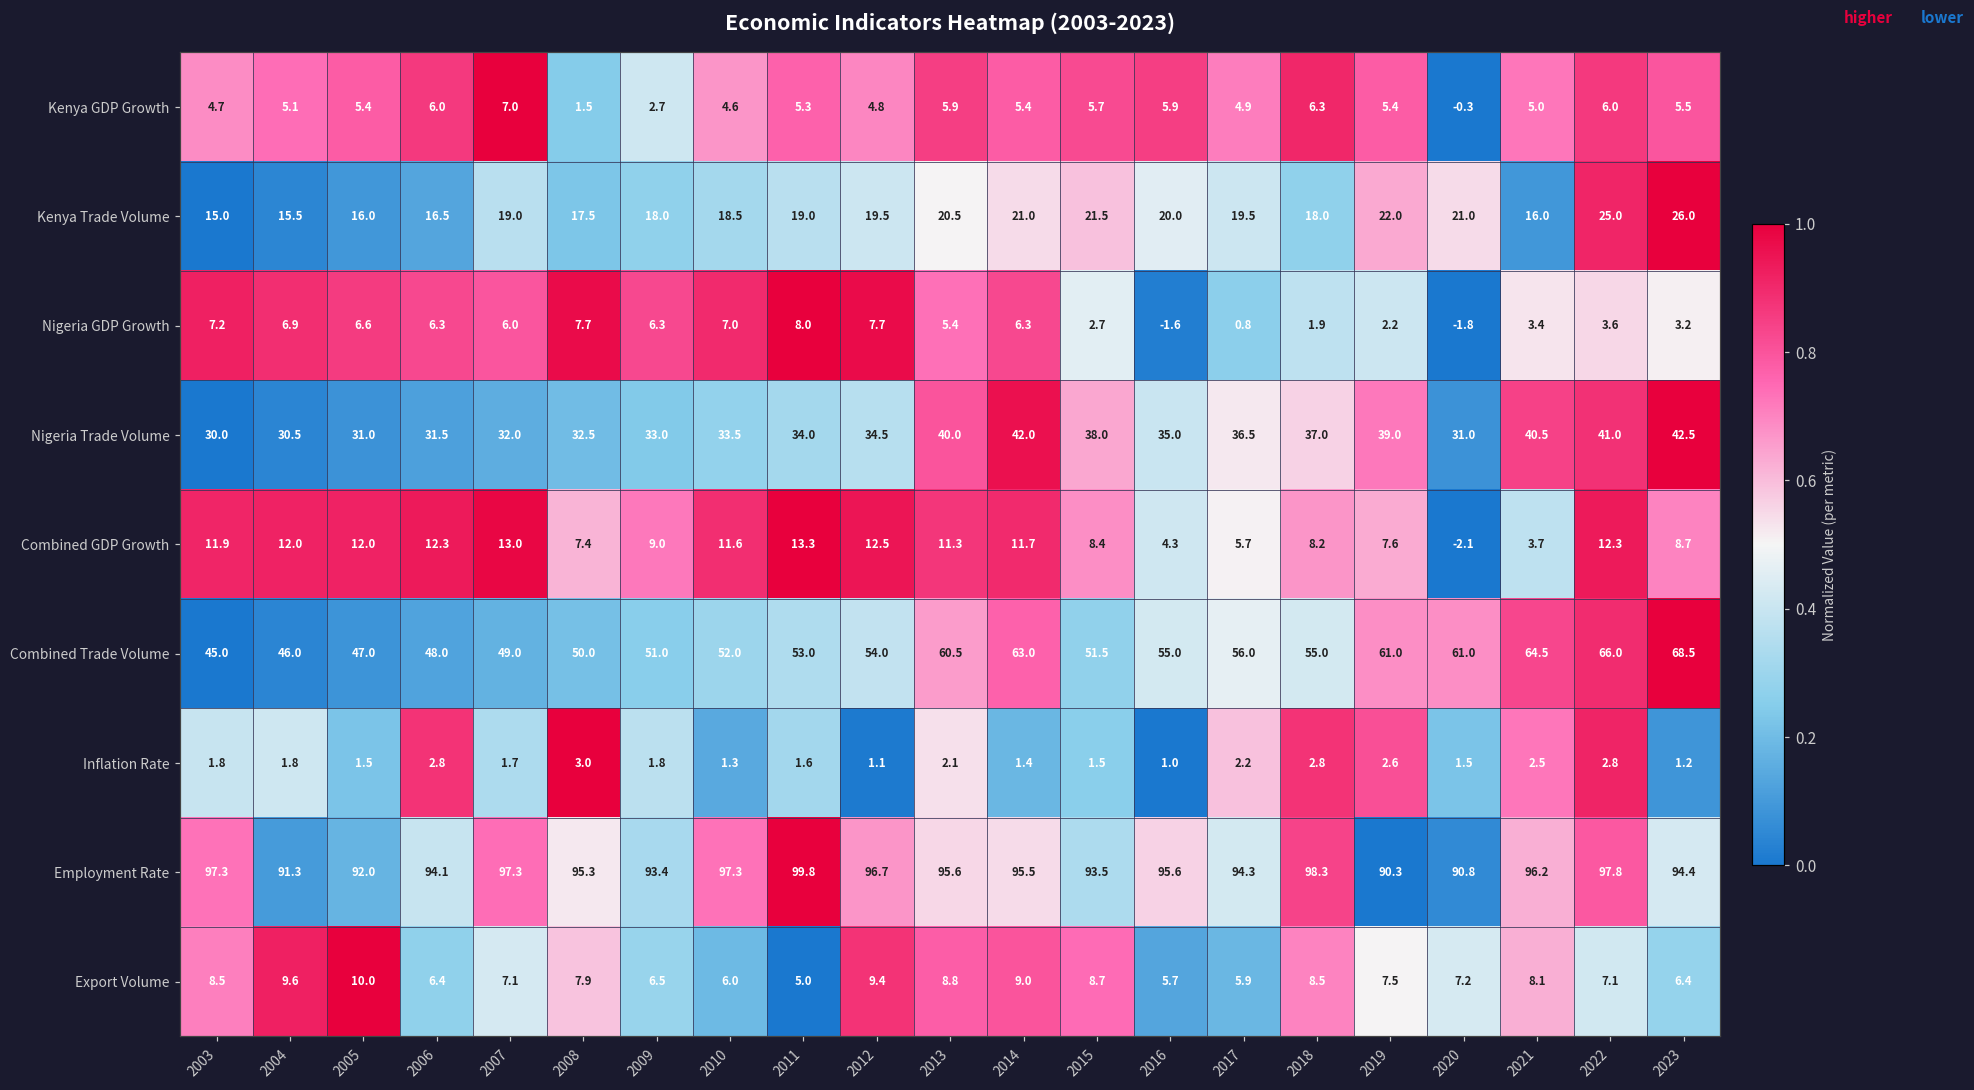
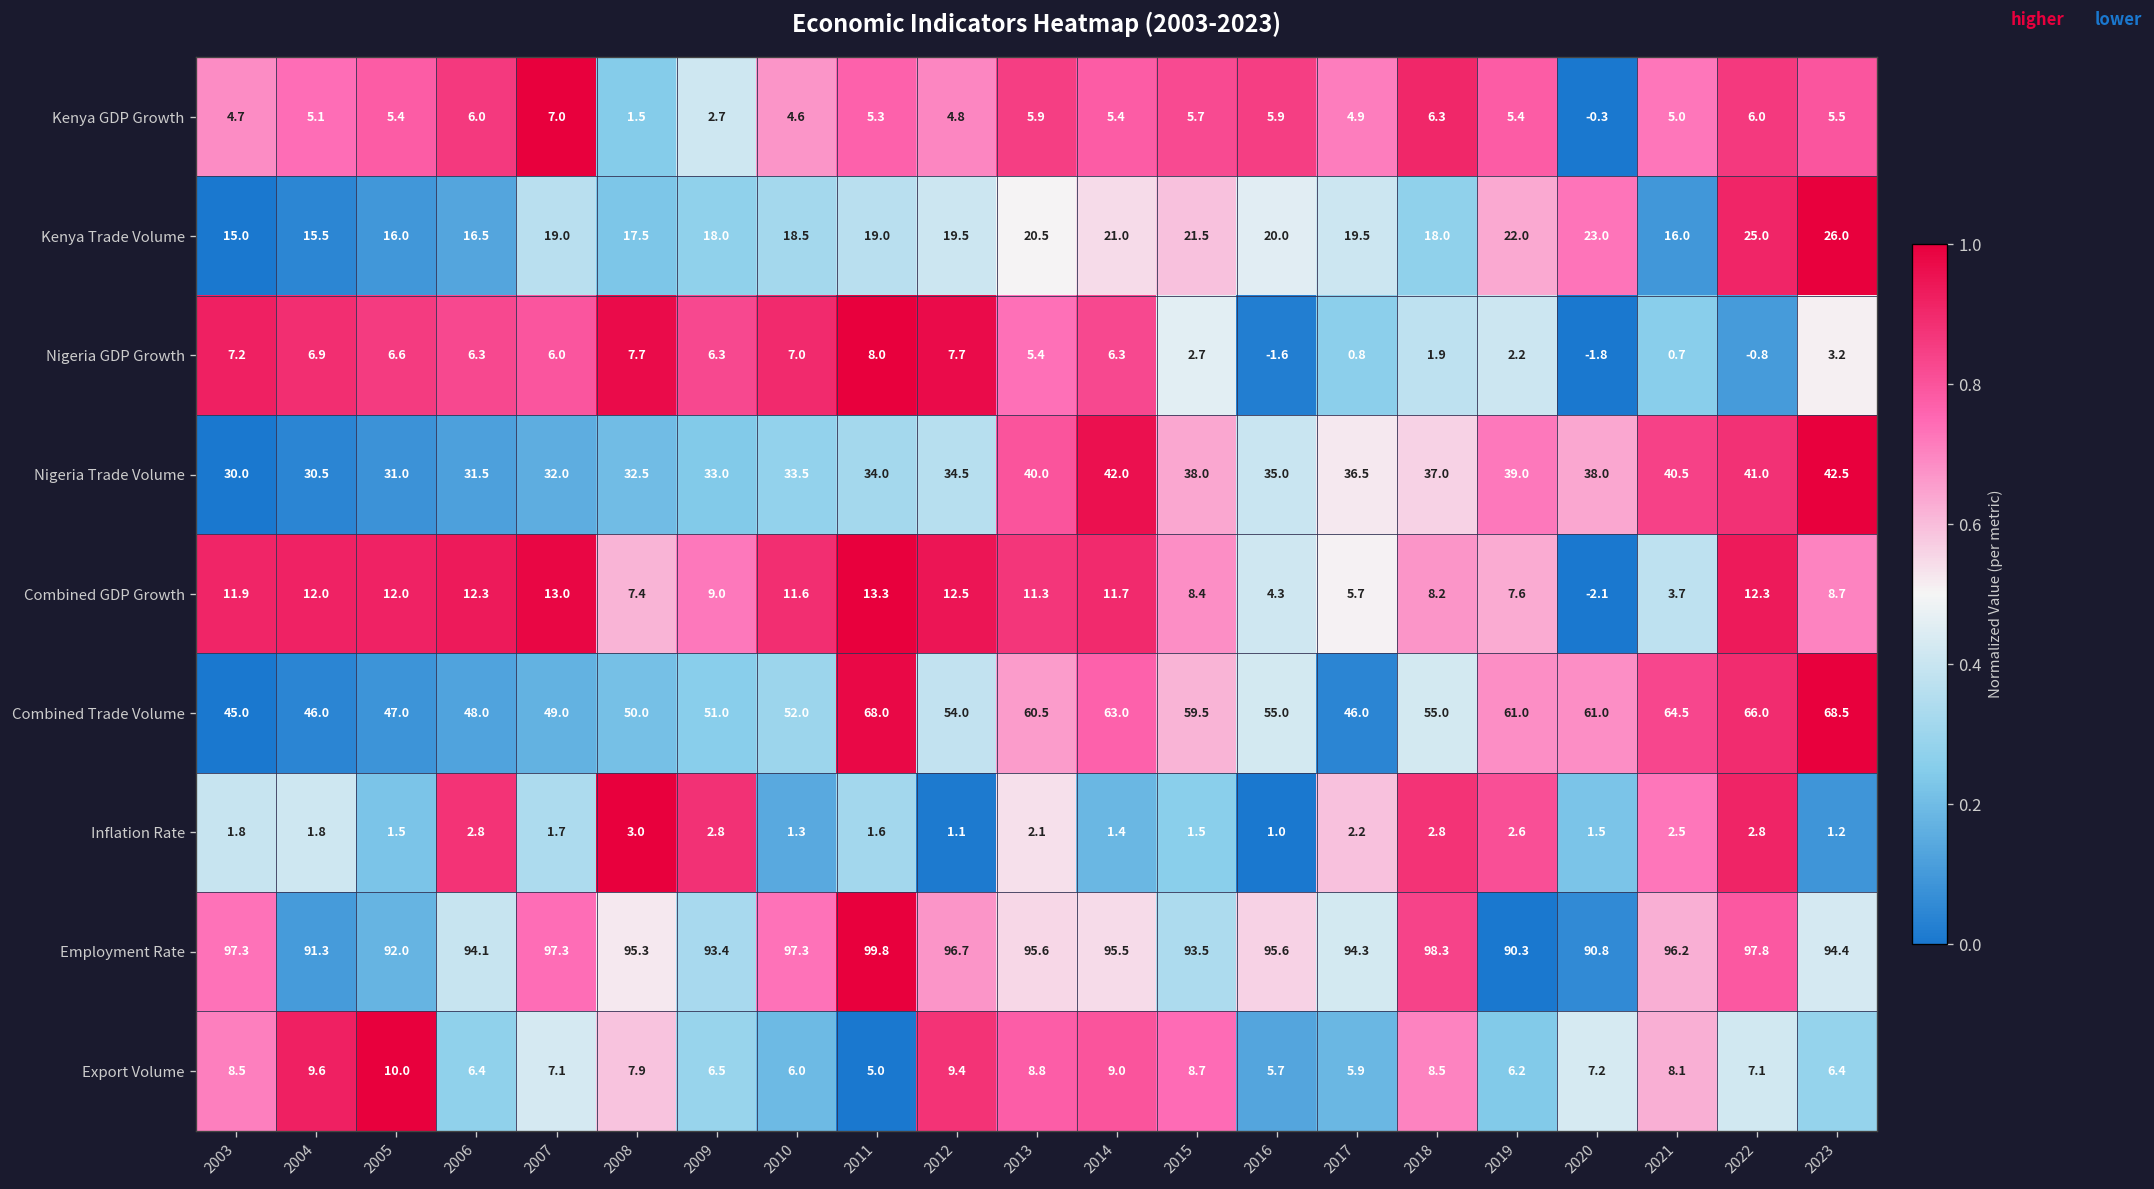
  {
    "Kenya GDP Growth": {
      "2003": 4.7,
      "2004": 5.1,
      "2005": 5.4,
      "2006": 6.0,
      "2007": 7.0,
      "2008": 1.5,
      "2009": 2.7,
      "2010": 4.6,
      "2011": 5.3,
      "2012": 4.8,
      "2013": 5.9,
      "2014": 5.4,
      "2015": 5.7,
      "2016": 5.9,
      "2017": 4.9,
      "2018": 6.3,
      "2019": 5.4,
      "2020": -0.3,
      "2021": 5.0,
      "2022": 6.0,
      "2023": 5.5
    },
    "Kenya Trade Volume": {
      "2003": 15.0,
      "2004": 15.5,
      "2005": 16.0,
      "2006": 16.5,
      "2007": 19.0,
      "2008": 17.5,
      "2009": 18.0,
      "2010": 18.5,
      "2011": 19.0,
      "2012": 19.5,
      "2013": 20.5,
      "2014": 21.0,
      "2015": 21.5,
      "2016": 20.0,
      "2017": 19.5,
      "2018": 18.0,
      "2019": 22.0,
-     "2020": 21.0,
+     "2020": 23.0,
      "2021": 16.0,
      "2022": 25.0,
      "2023": 26.0
    },
    "Nigeria GDP Growth": {
      "2003": 7.2,
      "2004": 6.9,
      "2005": 6.6,
      "2006": 6.3,
      "2007": 6.0,
      "2008": 7.7,
      "2009": 6.3,
      "2010": 7.0,
      "2011": 8.0,
      "2012": 7.7,
      "2013": 5.4,
      "2014": 6.3,
      "2015": 2.7,
      "2016": -1.6,
      "2017": 0.8,
      "2018": 1.9,
      "2019": 2.2,
      "2020": -1.8,
-     "2021": 3.4,
-     "2022": 3.6,
+     "2021": 0.7,
+     "2022": -0.8,
      "2023": 3.2
    },
    "Nigeria Trade Volume": {
      "2003": 30.0,
      "2004": 30.5,
      "2005": 31.0,
      "2006": 31.5,
      "2007": 32.0,
      "2008": 32.5,
      "2009": 33.0,
      "2010": 33.5,
      "2011": 34.0,
      "2012": 34.5,
      "2013": 40.0,
      "2014": 42.0,
      "2015": 38.0,
      "2016": 35.0,
      "2017": 36.5,
      "2018": 37.0,
      "2019": 39.0,
-     "2020": 31.0,
+     "2020": 38.0,
      "2021": 40.5,
      "2022": 41.0,
      "2023": 42.5
    },
    "Combined GDP Growth": {
      "2003": 11.9,
      "2004": 12.0,
      "2005": 12.0,
      "2006": 12.3,
      "2007": 13.0,
      "2008": 7.4,
      "2009": 9.0,
      "2010": 11.6,
      "2011": 13.3,
      "2012": 12.5,
      "2013": 11.3,
      "2014": 11.7,
      "2015": 8.4,
      "2016": 4.3,
      "2017": 5.7,
      "2018": 8.2,
      "2019": 7.6,
      "2020": -2.1,
      "2021": 3.7,
      "2022": 12.3,
      "2023": 8.7
    },
    "Combined Trade Volume": {
      "2003": 45.0,
      "2004": 46.0,
      "2005": 47.0,
      "2006": 48.0,
      "2007": 49.0,
      "2008": 50.0,
      "2009": 51.0,
      "2010": 52.0,
-     "2011": 53.0,
+     "2011": 68.0,
      "2012": 54.0,
      "2013": 60.5,
      "2014": 63.0,
-     "2015": 51.5,
+     "2015": 59.5,
      "2016": 55.0,
-     "2017": 56.0,
+     "2017": 46.0,
      "2018": 55.0,
      "2019": 61.0,
      "2020": 61.0,
      "2021": 64.5,
      "2022": 66.0,
      "2023": 68.5
    },
    "Inflation Rate": {
      "2003": 1.8,
      "2004": 1.8,
      "2005": 1.5,
      "2006": 2.8,
      "2007": 1.7,
      "2008": 3.0,
-     "2009": 1.8,
+     "2009": 2.8,
      "2010": 1.3,
      "2011": 1.6,
      "2012": 1.1,
      "2013": 2.1,
      "2014": 1.4,
      "2015": 1.5,
      "2016": 1.0,
      "2017": 2.2,
      "2018": 2.8,
      "2019": 2.6,
      "2020": 1.5,
      "2021": 2.5,
      "2022": 2.8,
      "2023": 1.2
    },
    "Employment Rate": {
      "2003": 97.3,
      "2004": 91.3,
      "2005": 92.0,
      "2006": 94.1,
      "2007": 97.3,
      "2008": 95.3,
      "2009": 93.4,
      "2010": 97.3,
      "2011": 99.8,
      "2012": 96.7,
      "2013": 95.6,
      "2014": 95.5,
      "2015": 93.5,
      "2016": 95.6,
      "2017": 94.3,
      "2018": 98.3,
      "2019": 90.3,
      "2020": 90.8,
      "2021": 96.2,
      "2022": 97.8,
      "2023": 94.4
    },
    "Export Volume": {
      "2003": 8.5,
      "2004": 9.6,
      "2005": 10.0,
      "2006": 6.4,
      "2007": 7.1,
      "2008": 7.9,
      "2009": 6.5,
      "2010": 6.0,
      "2011": 5.0,
      "2012": 9.4,
      "2013": 8.8,
      "2014": 9.0,
      "2015": 8.7,
      "2016": 5.7,
      "2017": 5.9,
      "2018": 8.5,
-     "2019": 7.5,
+     "2019": 6.2,
      "2020": 7.2,
      "2021": 8.1,
      "2022": 7.1,
      "2023": 6.4
    }
  }
